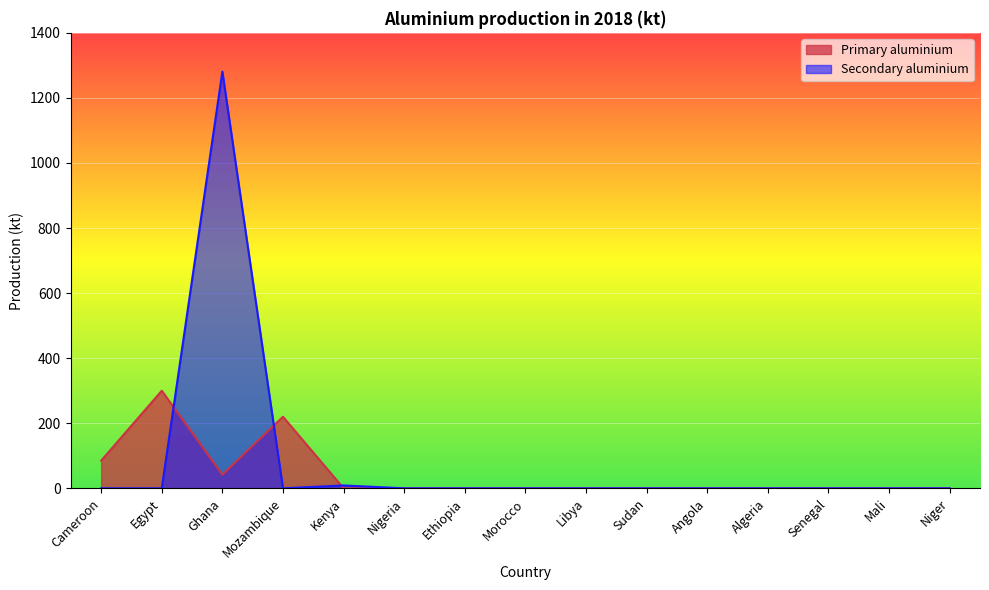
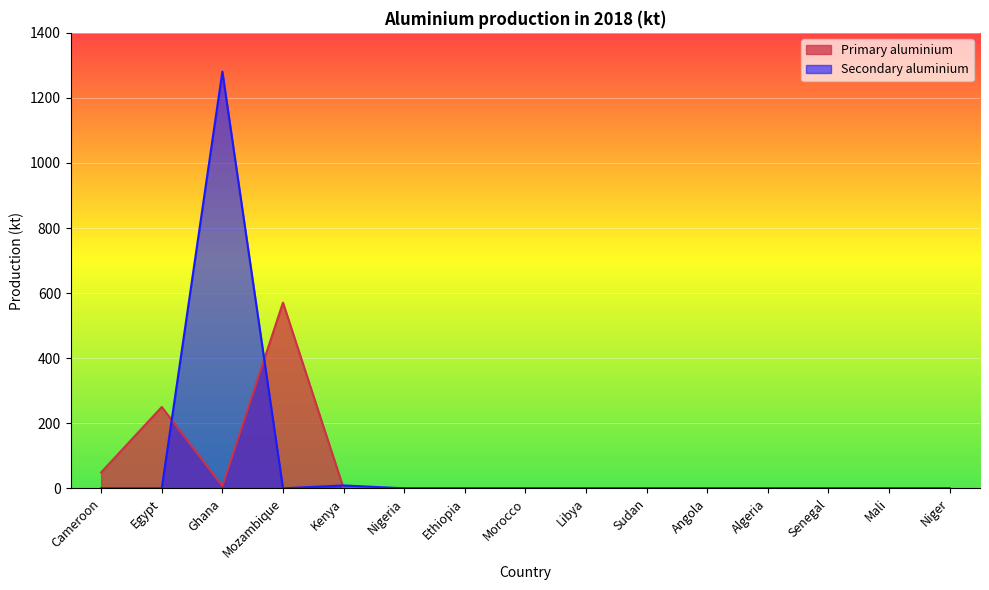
  {
    "Primary aluminium": {
-     "Cameroon": 90,
-     "Egypt": 300,
-     "Ghana": 40,
-     "Mozambique": 220,
+     "Cameroon": 50,
+     "Egypt": 250,
+     "Ghana": 10,
+     "Mozambique": 570,
      "Kenya": 0
    },
    "Secondary aluminium": {
      "Cameroon": 0,
      "Egypt": 0,
      "Ghana": 1280,
      "Mozambique": 0,
      "Kenya": 10
    }
  }
